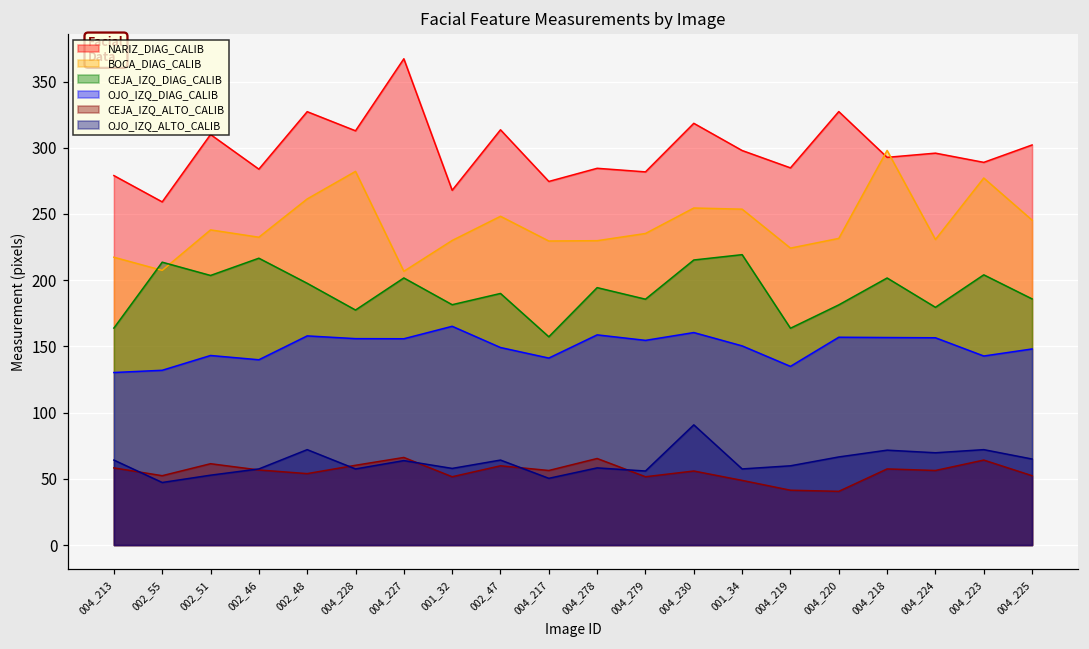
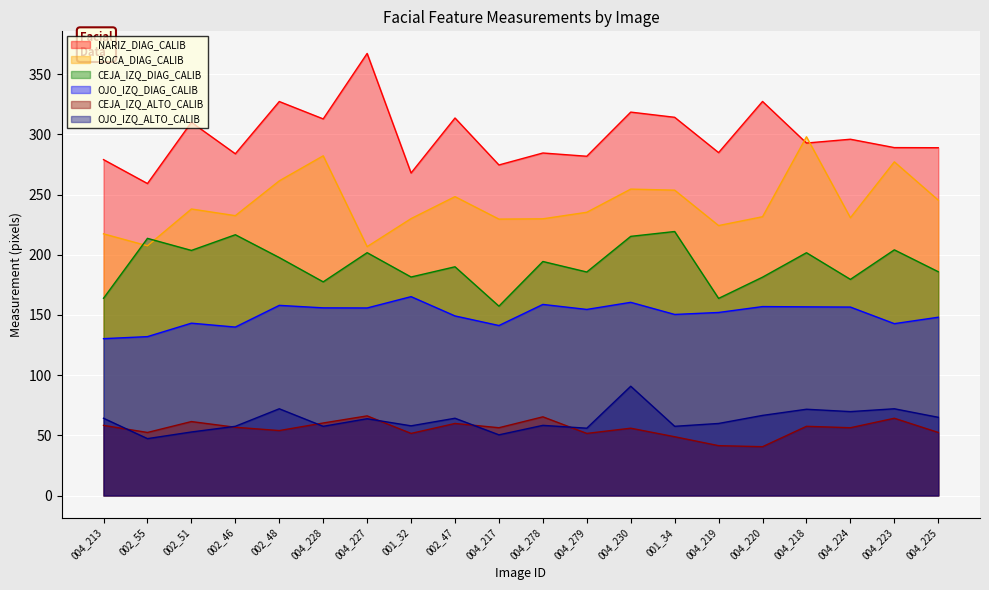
  {
    "NARIZ_DIAG_CALIB": {
      "004_213": 279,
      "002_55": 259,
      "002_46": 284,
      "002_48": 327,
      "004_228": 313,
      "004_227": 367,
      "001_32": 268,
      "002_47": 314,
      "004_217": 275,
      "004_278": 285,
      "004_279": 282,
      "004_230": 318,
-     "001_34": 298,
+     "001_34": 314,
      "004_219": 285,
      "004_220": 327,
      "004_218": 293,
      "004_224": 296,
      "004_223": 289,
-     "004_225": 302
+     "004_225": 289
    },
    "BOCA_DIAG_CALIB": {
      "004_213": 217,
      "002_55": 207,
      "002_51": 238,
      "002_46": 232,
      "002_48": 261,
      "004_228": 282,
      "004_227": 207,
      "001_32": 230,
      "002_47": 248,
      "004_217": 230,
      "004_278": 230,
      "004_279": 235,
      "004_230": 255,
      "001_34": 254,
      "004_219": 224,
      "004_220": 232,
      "004_218": 298,
      "004_224": 231,
      "004_223": 277,
      "004_225": 245
    },
    "CEJA_IZQ_DIAG_CALIB": {
      "004_213": 164,
      "002_55": 214,
      "002_51": 204,
      "002_46": 217,
      "002_48": 198,
      "004_228": 177,
      "004_227": 202,
      "001_32": 181,
      "002_47": 190,
      "004_217": 157,
      "004_278": 194,
      "004_279": 186,
      "004_230": 215,
      "001_34": 219,
      "004_219": 164,
      "004_220": 181,
      "004_218": 202,
      "004_224": 180,
      "004_223": 204,
      "004_225": 186
    },
    "OJO_IZQ_DIAG_CALIB": {
      "004_213": 130,
      "002_55": 132,
      "002_51": 143,
      "002_46": 140,
      "002_48": 158,
      "004_228": 156,
      "004_227": 156,
      "001_32": 165,
      "002_47": 149,
      "004_217": 141,
      "004_278": 159,
      "004_279": 155,
      "004_230": 160,
      "001_34": 150,
-     "004_219": 135,
+     "004_219": 152,
      "004_220": 157,
      "004_218": 157,
      "004_224": 157,
      "004_223": 143,
      "004_225": 148
    },
    "CEJA_IZQ_ALTO_CALIB": {
      "004_213": 58,
      "002_55": 52,
      "002_51": 61,
      "002_48": 54,
      "004_228": 60,
      "004_227": 66,
      "001_32": 52,
      "002_47": 60,
      "004_217": 56,
      "004_278": 65,
      "004_279": 52,
      "004_230": 56,
      "001_34": 49,
      "004_219": 41,
      "004_220": 41,
      "004_218": 57,
      "004_224": 56,
      "004_223": 64,
      "004_225": 52
    },
    "OJO_IZQ_ALTO_CALIB": {
      "004_213": 64,
      "002_55": 47,
      "002_51": 53,
      "002_48": 72,
      "004_228": 57,
      "004_227": 64,
      "001_32": 58,
      "002_47": 64,
      "004_217": 50,
      "004_278": 58,
      "004_279": 56,
      "004_230": 91,
      "001_34": 57,
      "004_219": 60,
      "004_220": 67,
      "004_218": 72,
      "004_224": 70,
      "004_223": 72,
      "004_225": 65
    }
  }
